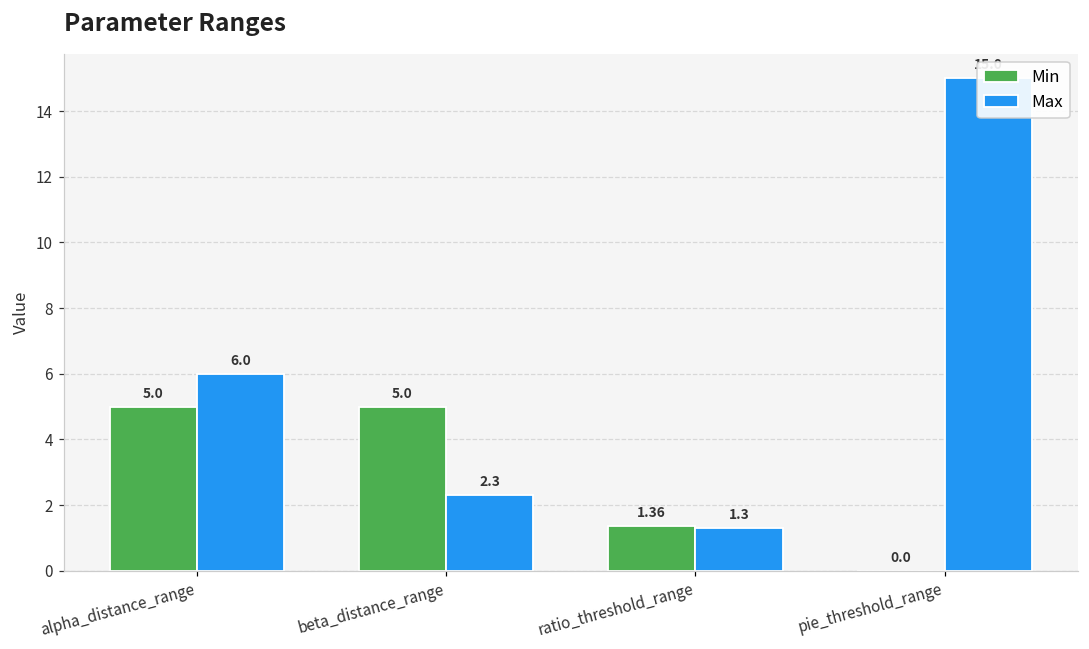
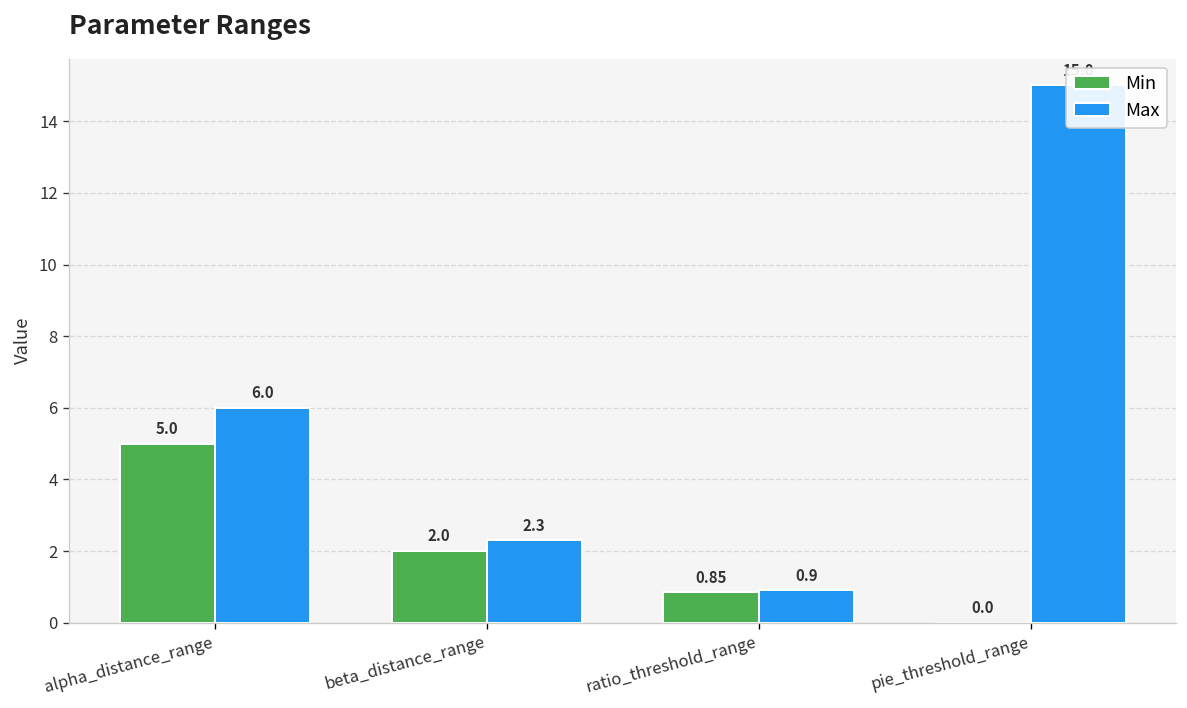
  {
    "Min": {
      "alpha_distance_range": 5.0,
-     "beta_distance_range": 5.0,
-     "ratio_threshold_range": 1.36,
+     "beta_distance_range": 2.0,
+     "ratio_threshold_range": 0.85,
      "pie_threshold_range": 0.0
    },
    "Max": {
      "alpha_distance_range": 6.0,
      "beta_distance_range": 2.3,
-     "ratio_threshold_range": 1.3
+     "ratio_threshold_range": 0.9
    }
  }
